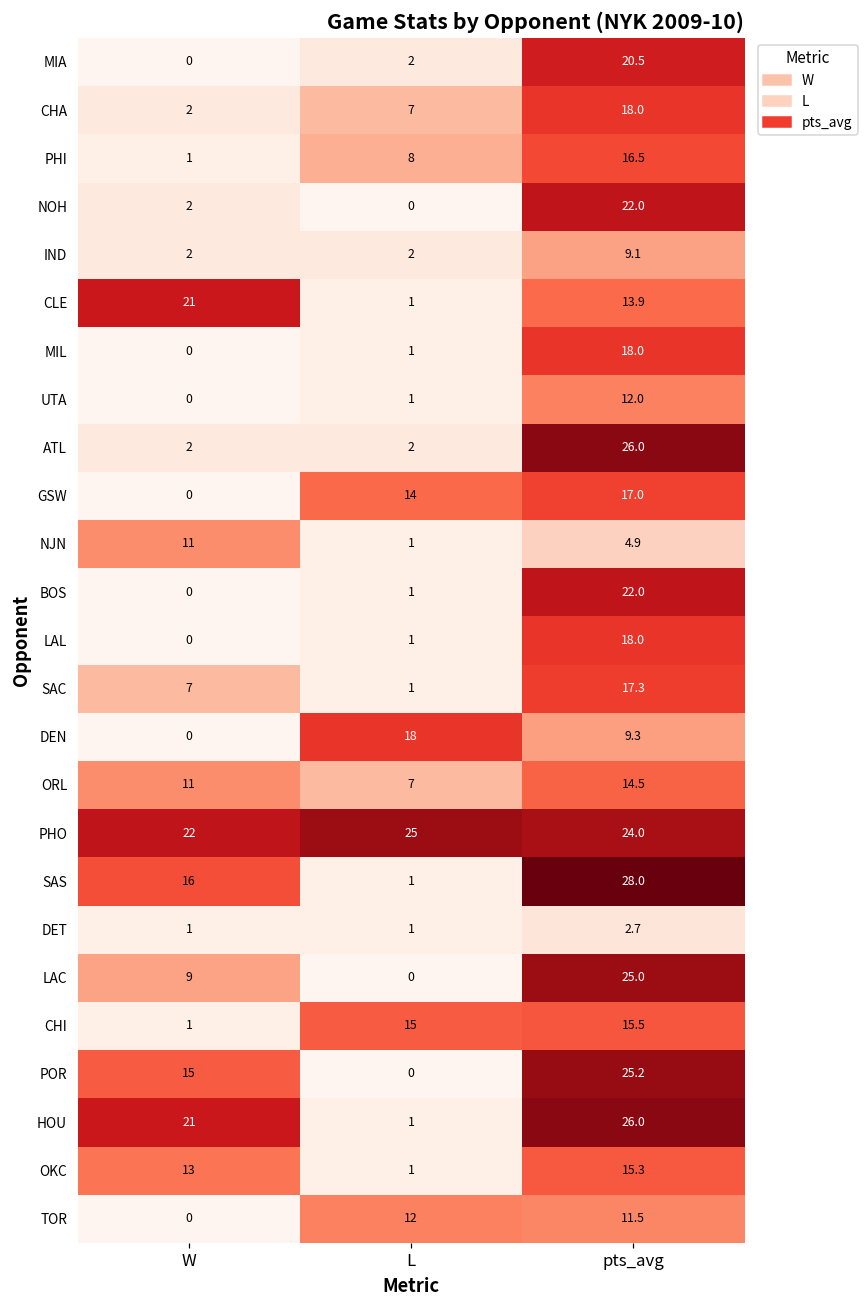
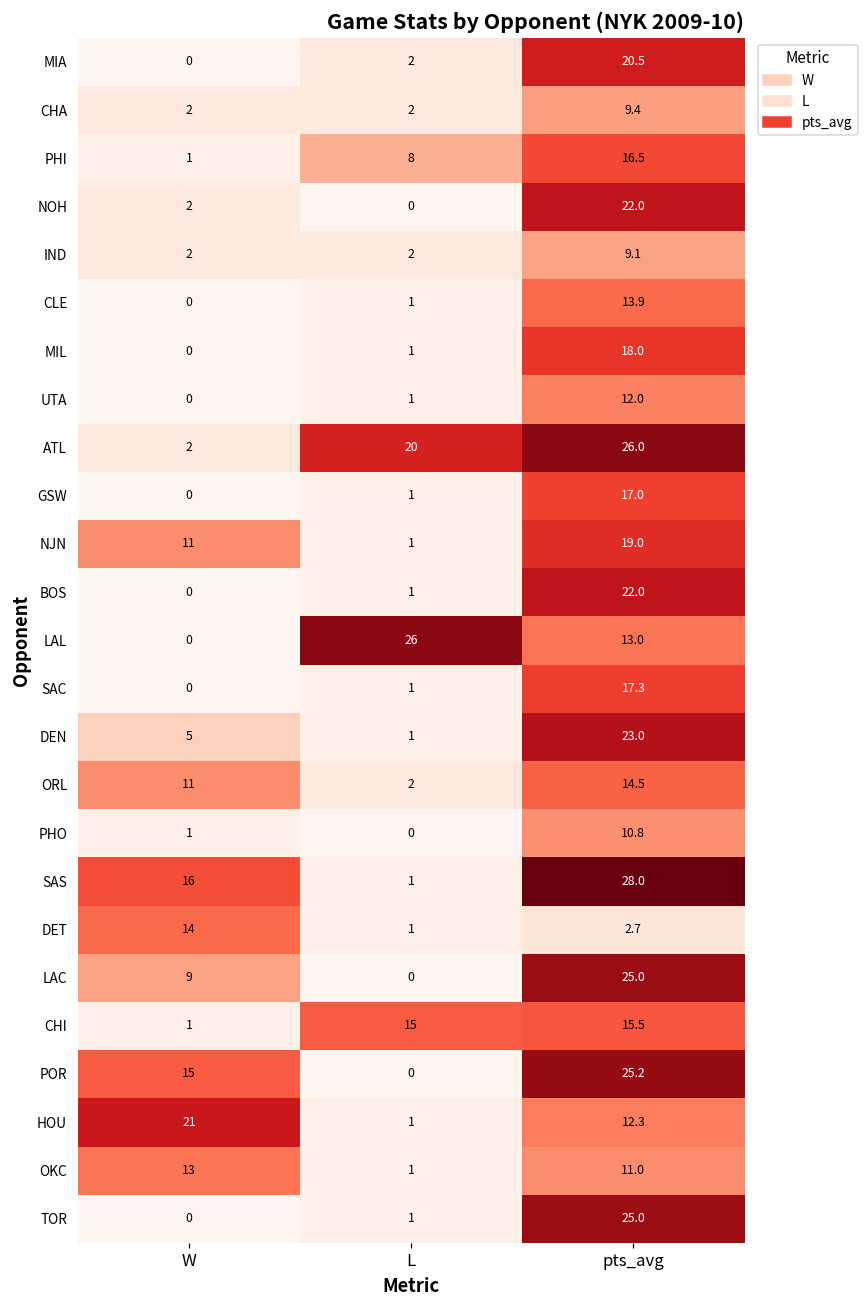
  {
    "MIA": {
      "W": 0,
      "L": 2,
      "pts_avg": 20.5
    },
    "CHA": {
      "W": 2,
-     "L": 7,
-     "pts_avg": 18.0
+     "L": 2,
+     "pts_avg": 9.4
    },
    "PHI": {
      "W": 1,
      "L": 8,
      "pts_avg": 16.5
    },
    "NOH": {
      "W": 2,
      "L": 0,
      "pts_avg": 22.0
    },
    "IND": {
      "W": 2,
      "L": 2,
      "pts_avg": 9.1
    },
    "CLE": {
-     "W": 21,
+     "W": 0,
      "L": 1,
      "pts_avg": 13.9
    },
    "MIL": {
      "W": 0,
      "L": 1,
      "pts_avg": 18.0
    },
    "UTA": {
      "W": 0,
      "L": 1,
      "pts_avg": 12.0
    },
    "ATL": {
      "W": 2,
-     "L": 2,
+     "L": 20,
      "pts_avg": 26.0
    },
    "GSW": {
      "W": 0,
-     "L": 14,
+     "L": 1,
      "pts_avg": 17.0
    },
    "NJN": {
      "W": 11,
      "L": 1,
-     "pts_avg": 4.9
+     "pts_avg": 19.0
    },
    "BOS": {
      "W": 0,
      "L": 1,
      "pts_avg": 22.0
    },
    "LAL": {
      "W": 0,
-     "L": 1,
-     "pts_avg": 18.0
+     "L": 26,
+     "pts_avg": 13.0
    },
    "SAC": {
-     "W": 7,
+     "W": 0,
      "L": 1,
      "pts_avg": 17.3
    },
    "DEN": {
-     "W": 0,
-     "L": 18,
-     "pts_avg": 9.3
+     "W": 5,
+     "L": 1,
+     "pts_avg": 23.0
    },
    "ORL": {
      "W": 11,
-     "L": 7,
+     "L": 2,
      "pts_avg": 14.5
    },
    "PHO": {
-     "W": 22,
-     "L": 25,
-     "pts_avg": 24.0
+     "W": 1,
+     "L": 0,
+     "pts_avg": 10.8
    },
    "SAS": {
      "W": 16,
      "L": 1,
      "pts_avg": 28.0
    },
    "DET": {
-     "W": 1,
+     "W": 14,
      "L": 1,
      "pts_avg": 2.7
    },
    "LAC": {
      "W": 9,
      "L": 0,
      "pts_avg": 25.0
    },
    "CHI": {
      "W": 1,
      "L": 15,
      "pts_avg": 15.5
    },
    "POR": {
      "W": 15,
      "L": 0,
      "pts_avg": 25.2
    },
    "HOU": {
      "W": 21,
      "L": 1,
-     "pts_avg": 26.0
+     "pts_avg": 12.3
    },
    "OKC": {
      "W": 13,
      "L": 1,
-     "pts_avg": 15.3
+     "pts_avg": 11.0
    },
    "TOR": {
      "W": 0,
-     "L": 12,
-     "pts_avg": 11.5
+     "L": 1,
+     "pts_avg": 25.0
    }
  }
